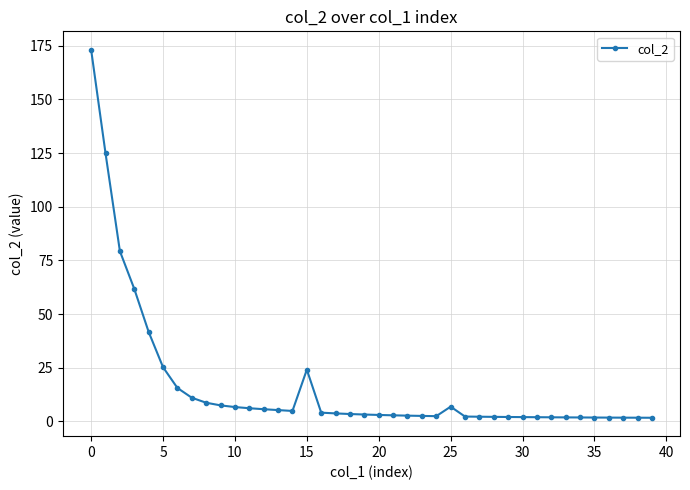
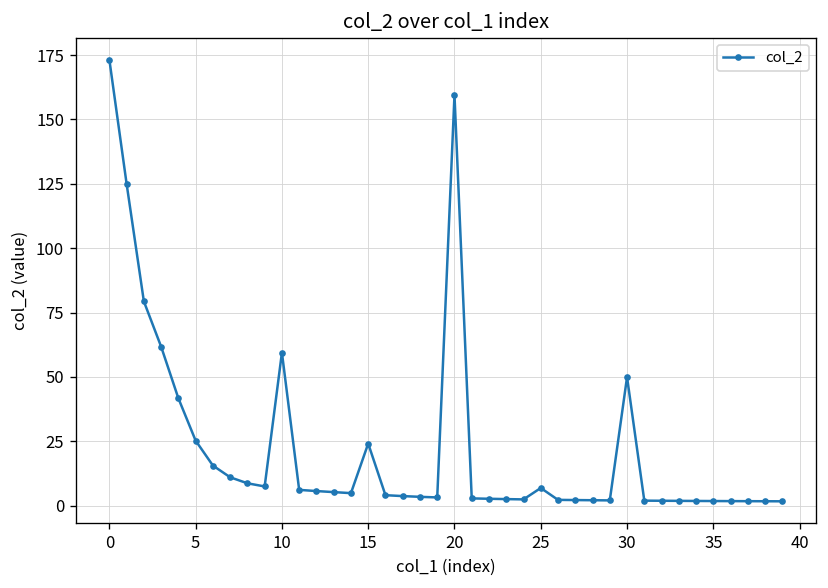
  {
    "0": 173,
    "5": 25,
-   "10": 7,
+   "10": 59,
    "15": 24,
-   "20": 3,
+   "20": 159,
    "25": 7,
-   "30": 2,
+   "30": 50,
    "35": 2
  }
